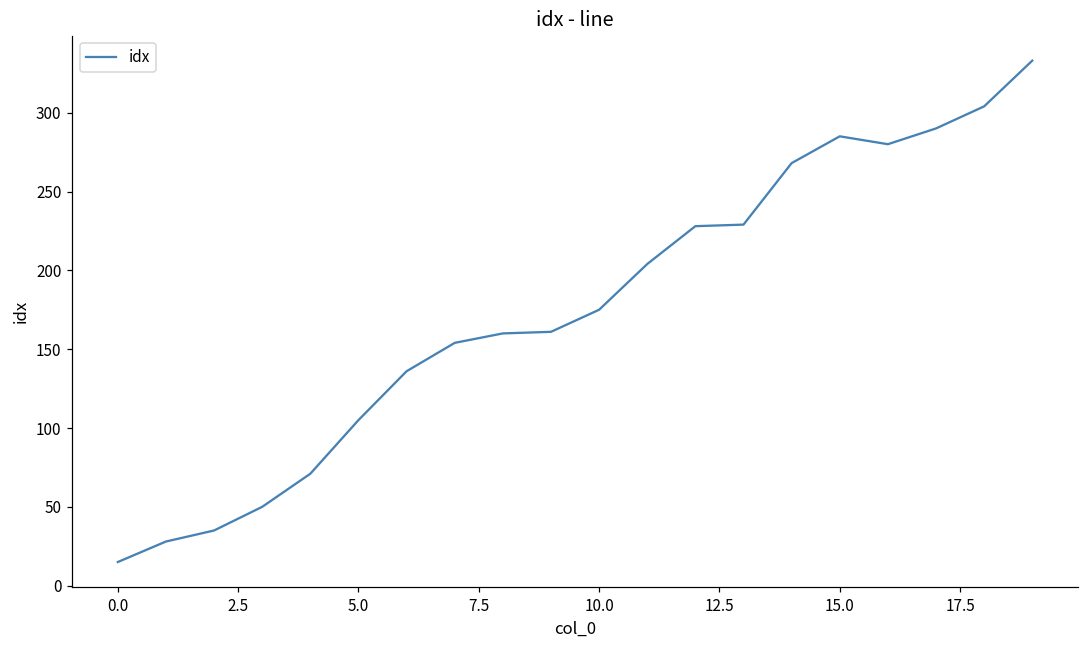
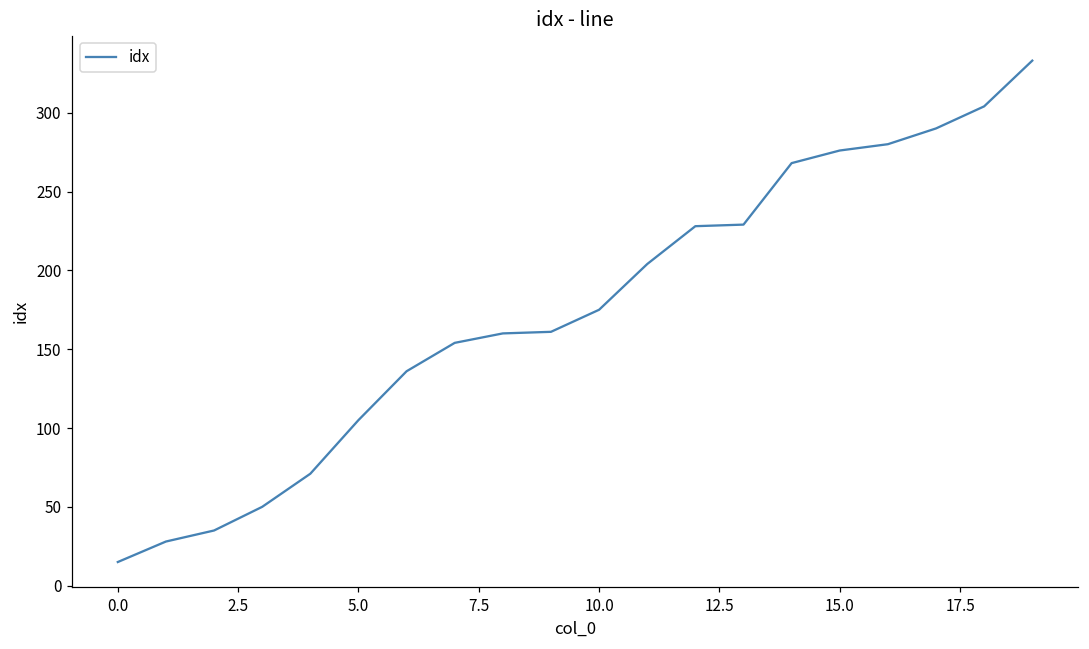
  {
    "0.0": 15,
    "5.0": 105,
    "10.0": 175,
-   "15.0": 285
+   "15.0": 276
  }
